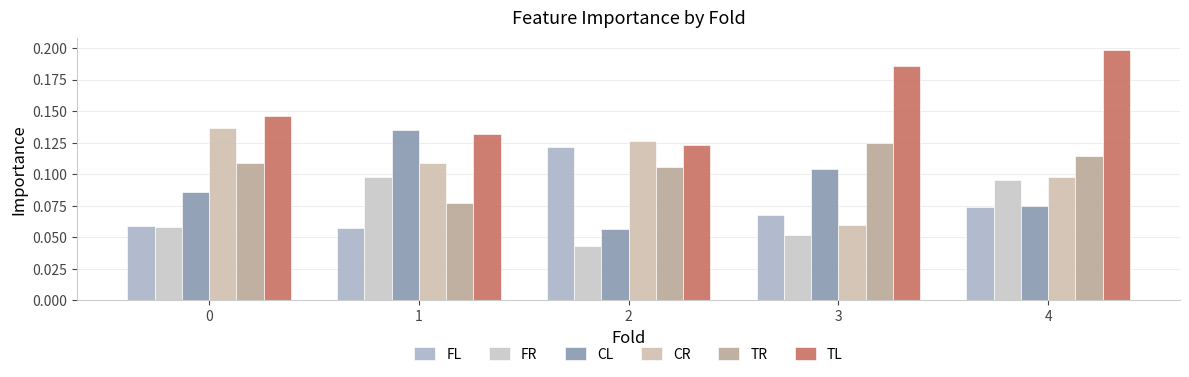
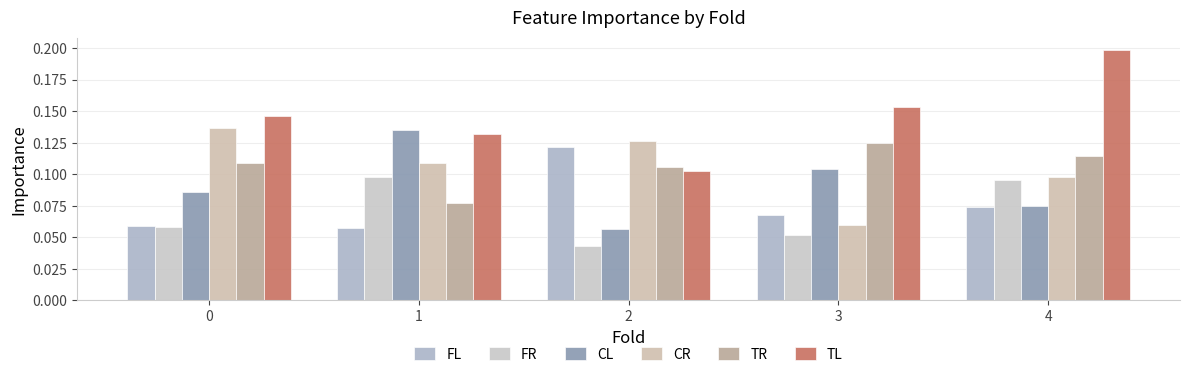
  {
    "TL": {
      "0": 0.146,
      "1": 0.132,
-     "2": 0.123,
-     "3": 0.186,
+     "2": 0.103,
+     "3": 0.153,
      "4": 0.198
    }
  }
